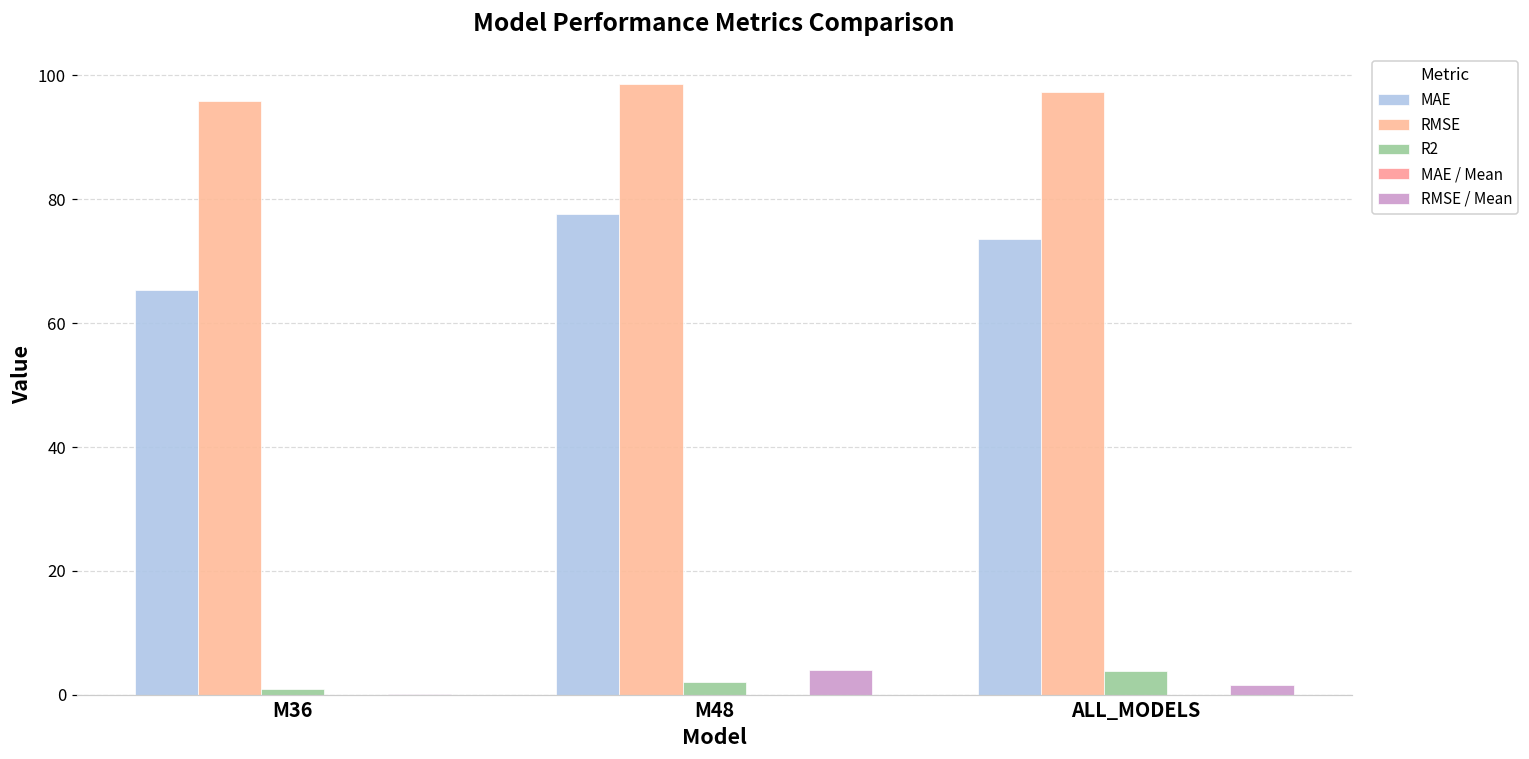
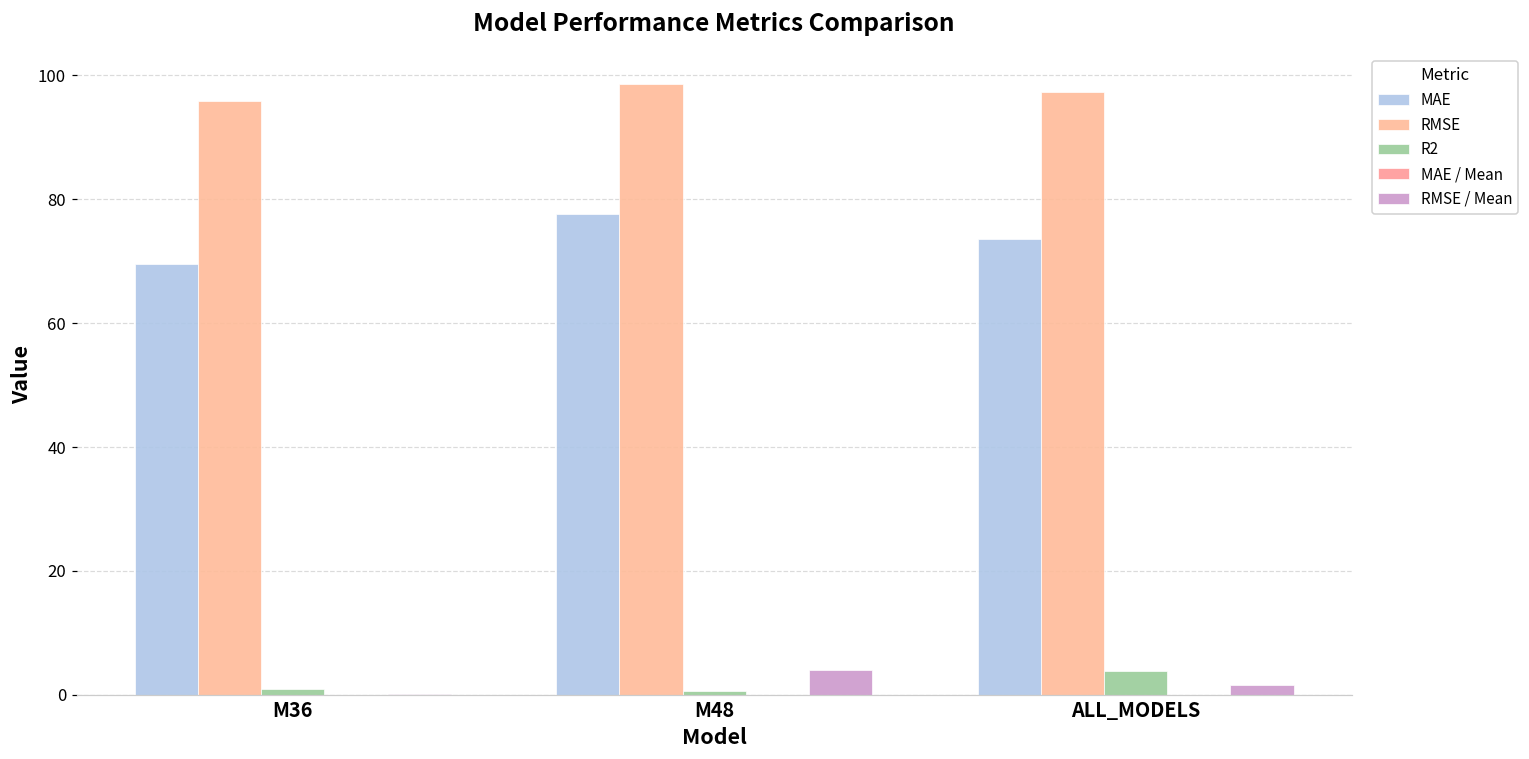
  {
    "MAE": {
-     "M36": 65,
+     "M36": 70,
      "M48": 78,
      "ALL_MODELS": 74
    },
    "R2": {
      "M36": 1,
-     "M48": 2,
+     "M48": 1,
      "ALL_MODELS": 4
    },
    "RMSE / Mean": {
      "M48": 4,
      "ALL_MODELS": 2
    }
  }
